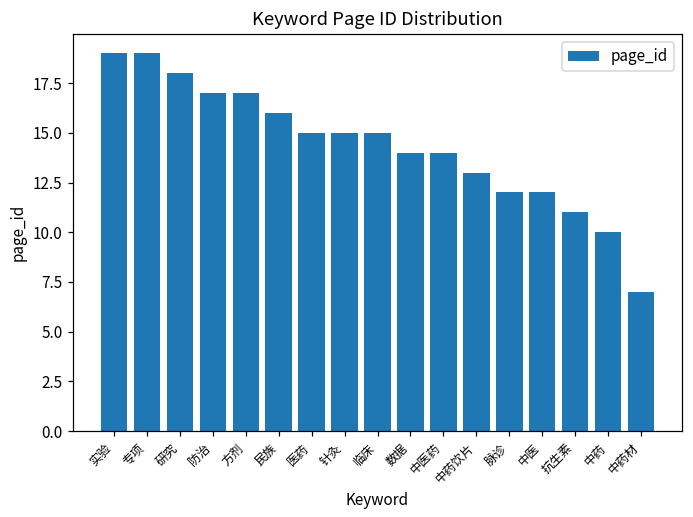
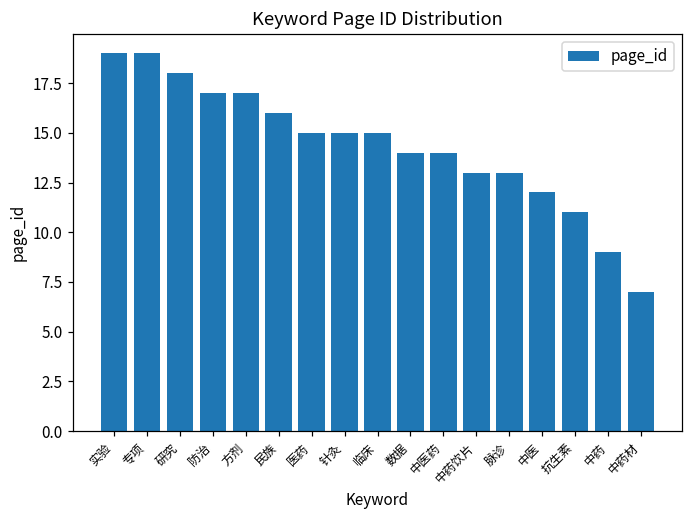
  {
    "实验": 19,
    "专项": 19,
    "研究": 18,
    "防治": 17,
    "方剂": 17,
    "民族": 16,
    "医药": 15,
    "针灸": 15,
    "临床": 15,
    "数据": 14,
    "中医药": 14,
    "中药饮片": 13,
-   "脉诊": 12,
+   "脉诊": 13,
    "中医": 12,
    "抗生素": 11,
-   "中药": 10,
+   "中药": 9,
    "中药材": 7
  }
